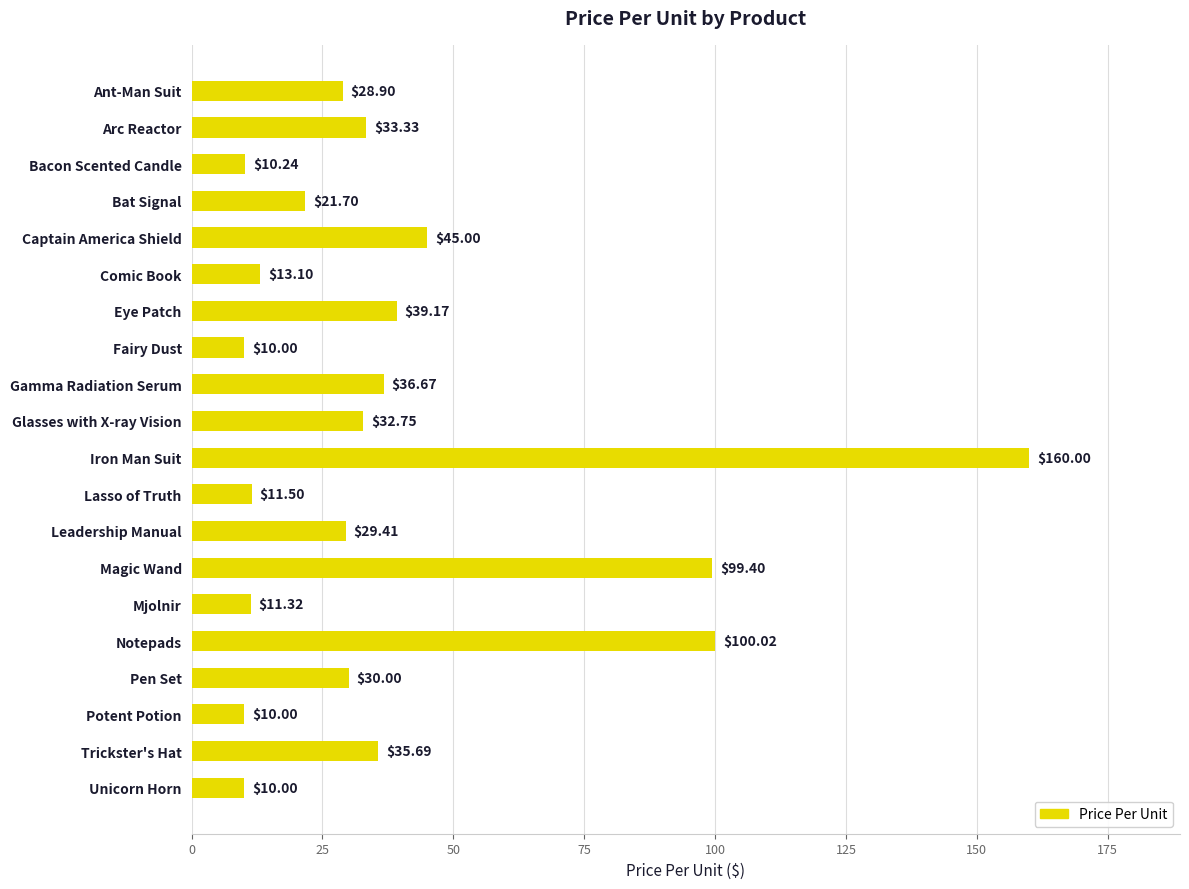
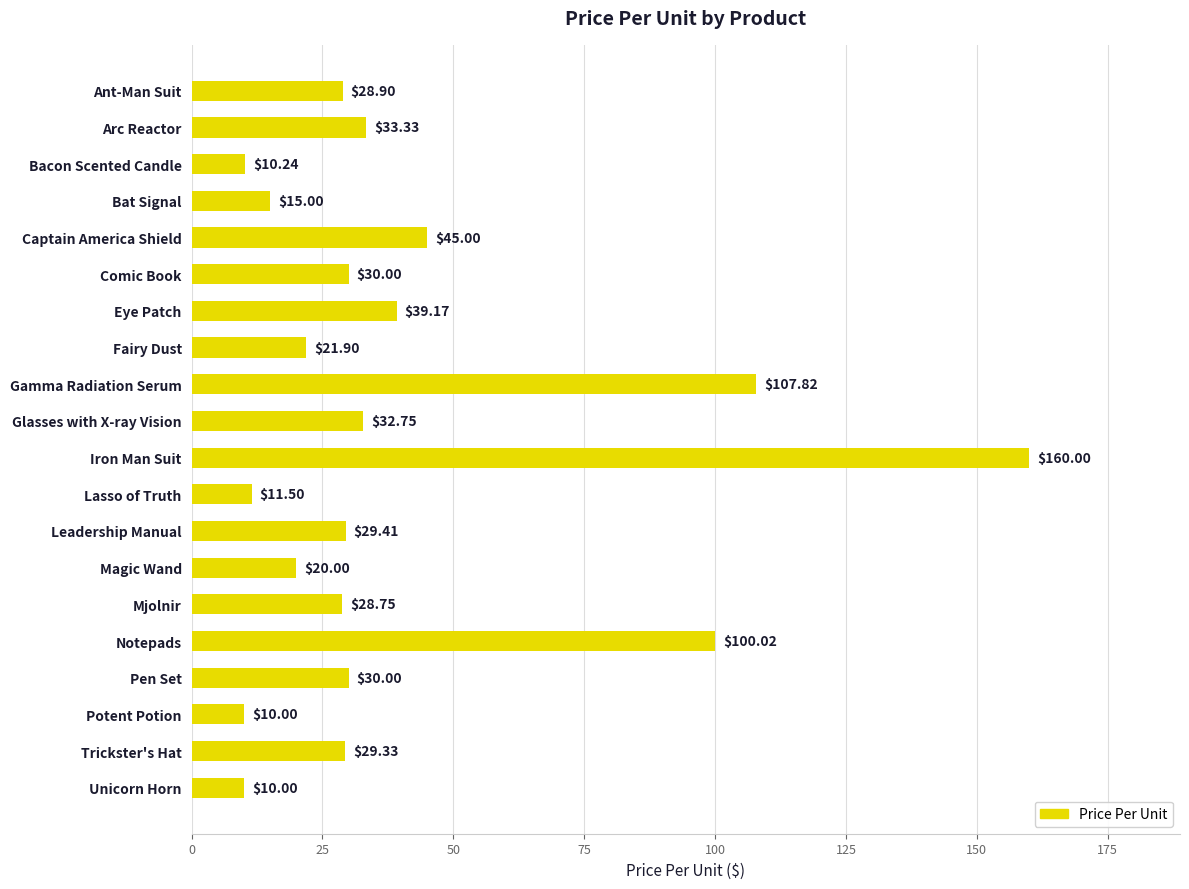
  {
    "Ant-Man Suit": "$28.90",
    "Arc Reactor": "$33.33",
    "Bacon Scented Candle": "$10.24",
-   "Bat Signal": "$21.70",
+   "Bat Signal": "$15.00",
    "Captain America Shield": "$45.00",
-   "Comic Book": "$13.10",
+   "Comic Book": "$30.00",
    "Eye Patch": "$39.17",
-   "Fairy Dust": "$10.00",
-   "Gamma Radiation Serum": "$36.67",
+   "Fairy Dust": "$21.90",
+   "Gamma Radiation Serum": "$107.82",
    "Glasses with X-ray Vision": "$32.75",
    "Iron Man Suit": "$160.00",
    "Lasso of Truth": "$11.50",
    "Leadership Manual": "$29.41",
-   "Magic Wand": "$99.40",
-   "Mjolnir": "$11.32",
+   "Magic Wand": "$20.00",
+   "Mjolnir": "$28.75",
    "Notepads": "$100.02",
    "Pen Set": "$30.00",
    "Potent Potion": "$10.00",
-   "Trickster's Hat": "$35.69",
+   "Trickster's Hat": "$29.33",
    "Unicorn Horn": "$10.00"
  }
